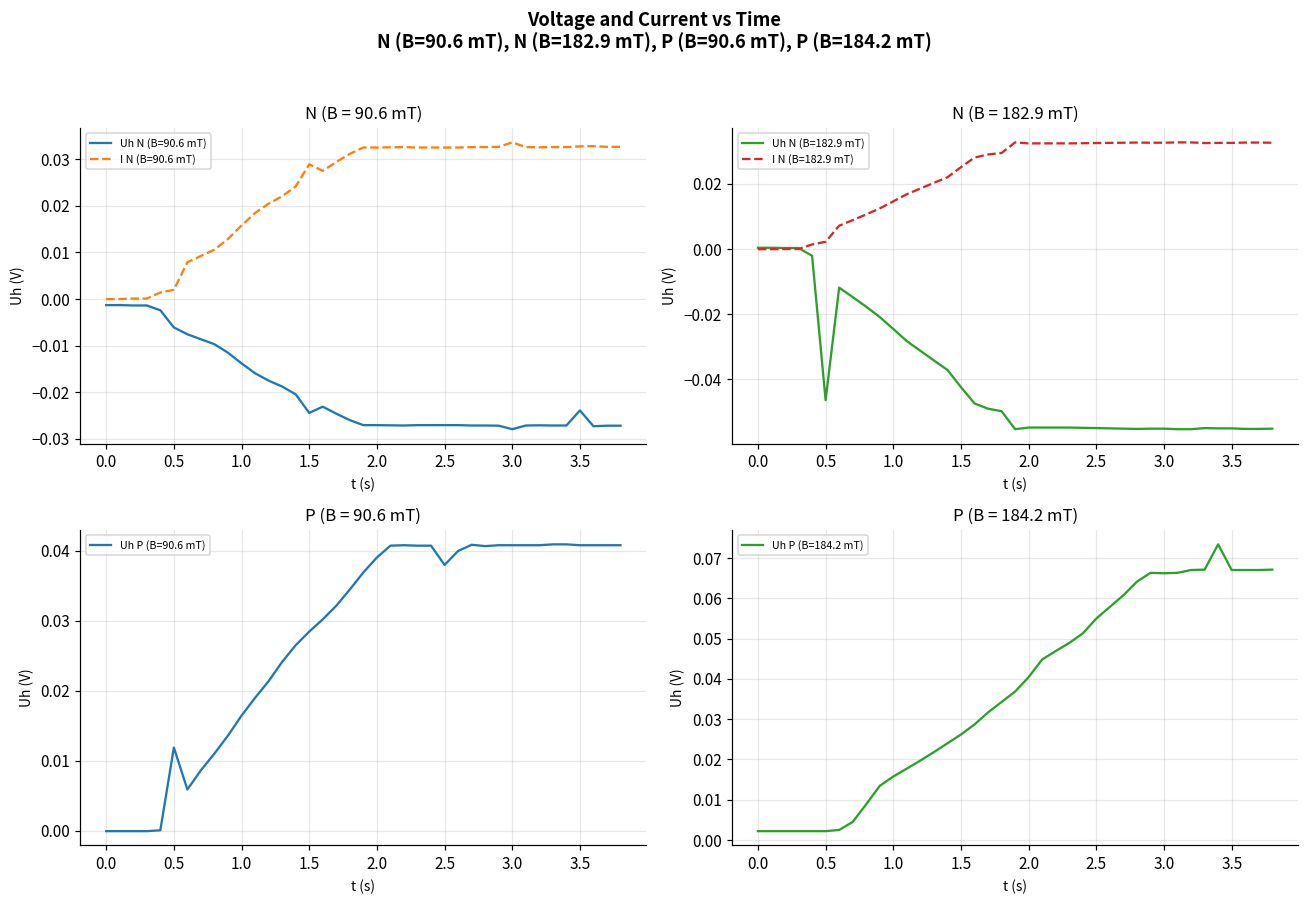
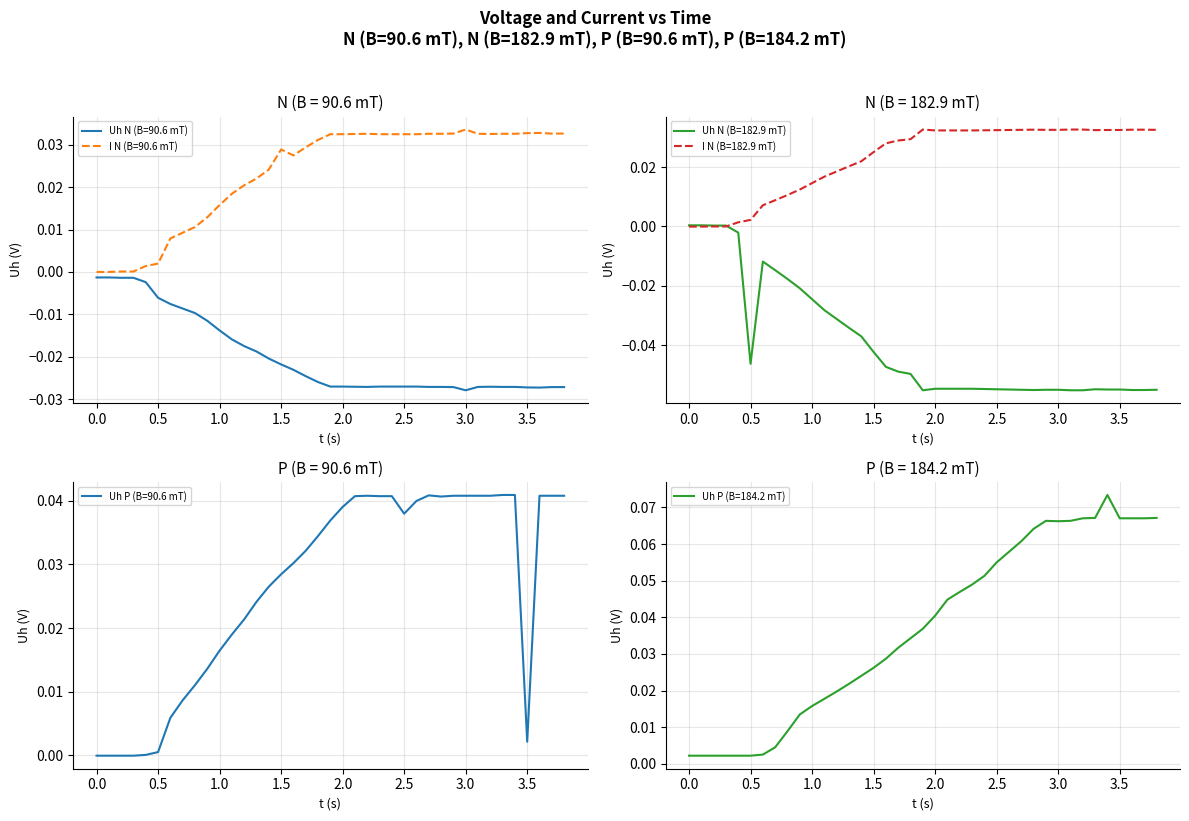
  {
    "N (B = 90.6 mT)": {
      "Uh N (B=90.6 mT)": {
        "0.0": -0.001,
        "0.5": -0.006,
        "1.0": -0.014,
-       "1.5": -0.024,
+       "1.5": -0.022,
        "2.0": -0.027,
        "2.5": -0.027,
        "3.0": -0.028,
-       "3.5": -0.024
+       "3.5": -0.027
      },
      "I N (B=90.6 mT)": {
        "0.0": 0.000,
        "0.5": 0.002,
        "1.0": 0.016,
        "1.5": 0.029,
        "2.0": 0.033,
        "2.5": 0.033,
        "3.0": 0.034,
        "3.5": 0.033
      }
    },
    "N (B = 182.9 mT)": {
      "Uh N (B=182.9 mT)": {
        "0.5": -0.046,
        "1.0": -0.025,
        "1.5": -0.042,
        "2.0": -0.055,
        "2.5": -0.055,
        "3.0": -0.055,
        "3.5": -0.055
      },
      "I N (B=182.9 mT)": {
        "0.5": 0.002,
        "1.0": 0.015,
        "1.5": 0.025,
        "2.0": 0.032,
        "2.5": 0.033,
        "3.0": 0.033,
        "3.5": 0.033
      }
    },
    "P (B = 90.6 mT)": {
      "0.0": 0.000,
-     "0.5": 0.012,
+     "0.5": 0.000,
      "1.0": 0.016,
      "1.5": 0.028,
      "2.0": 0.039,
      "2.5": 0.038,
      "3.0": 0.041,
-     "3.5": 0.041
+     "3.5": 0.002
    },
    "P (B = 184.2 mT)": {
      "0.0": 0.002,
      "0.5": 0.002,
      "1.0": 0.016,
      "1.5": 0.026,
      "2.0": 0.040,
      "2.5": 0.055,
      "3.0": 0.066,
      "3.5": 0.067
    }
  }
